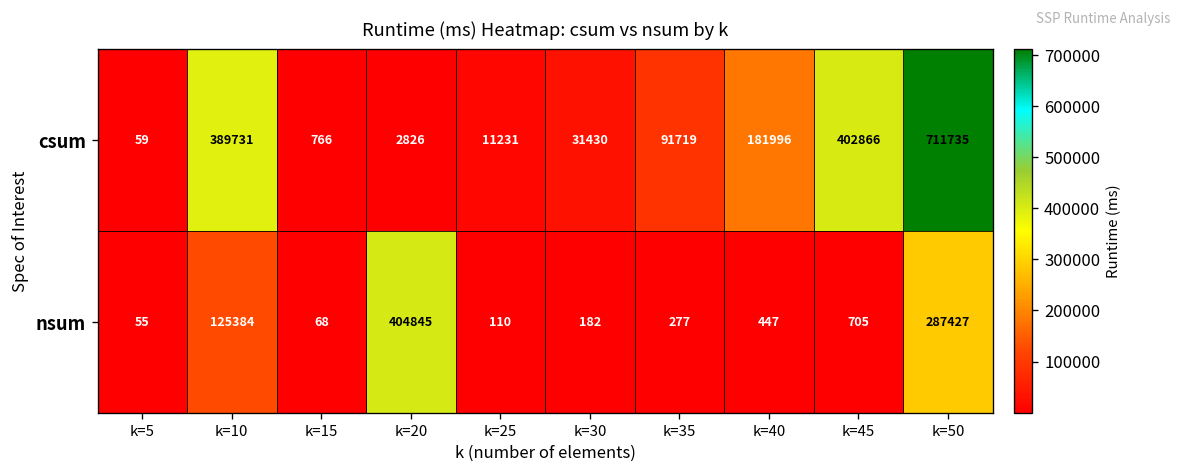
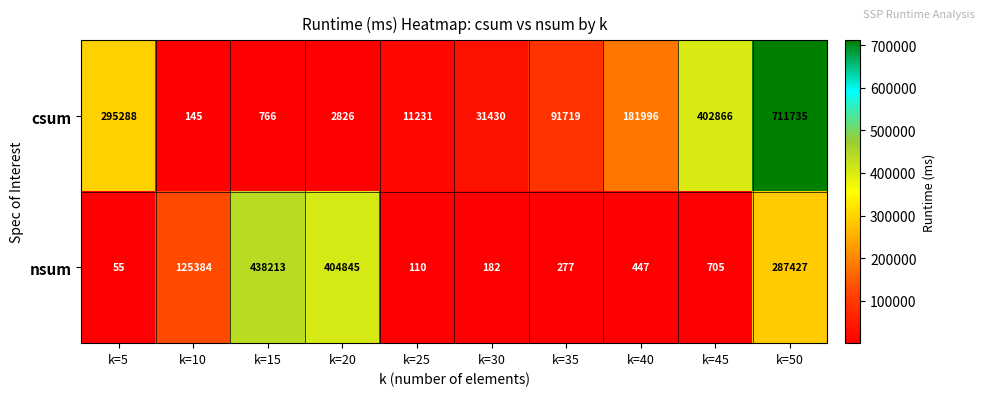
  {
    "csum": {
-     "k=5": 59,
-     "k=10": 389731,
+     "k=5": 295288,
+     "k=10": 145,
      "k=15": 766,
      "k=20": 2826,
      "k=25": 11231,
      "k=30": 31430,
      "k=35": 91719,
      "k=40": 181996,
      "k=45": 402866,
      "k=50": 711735
    },
    "nsum": {
      "k=5": 55,
      "k=10": 125384,
-     "k=15": 68,
+     "k=15": 438213,
      "k=20": 404845,
      "k=25": 110,
      "k=30": 182,
      "k=35": 277,
      "k=40": 447,
      "k=45": 705,
      "k=50": 287427
    }
  }
